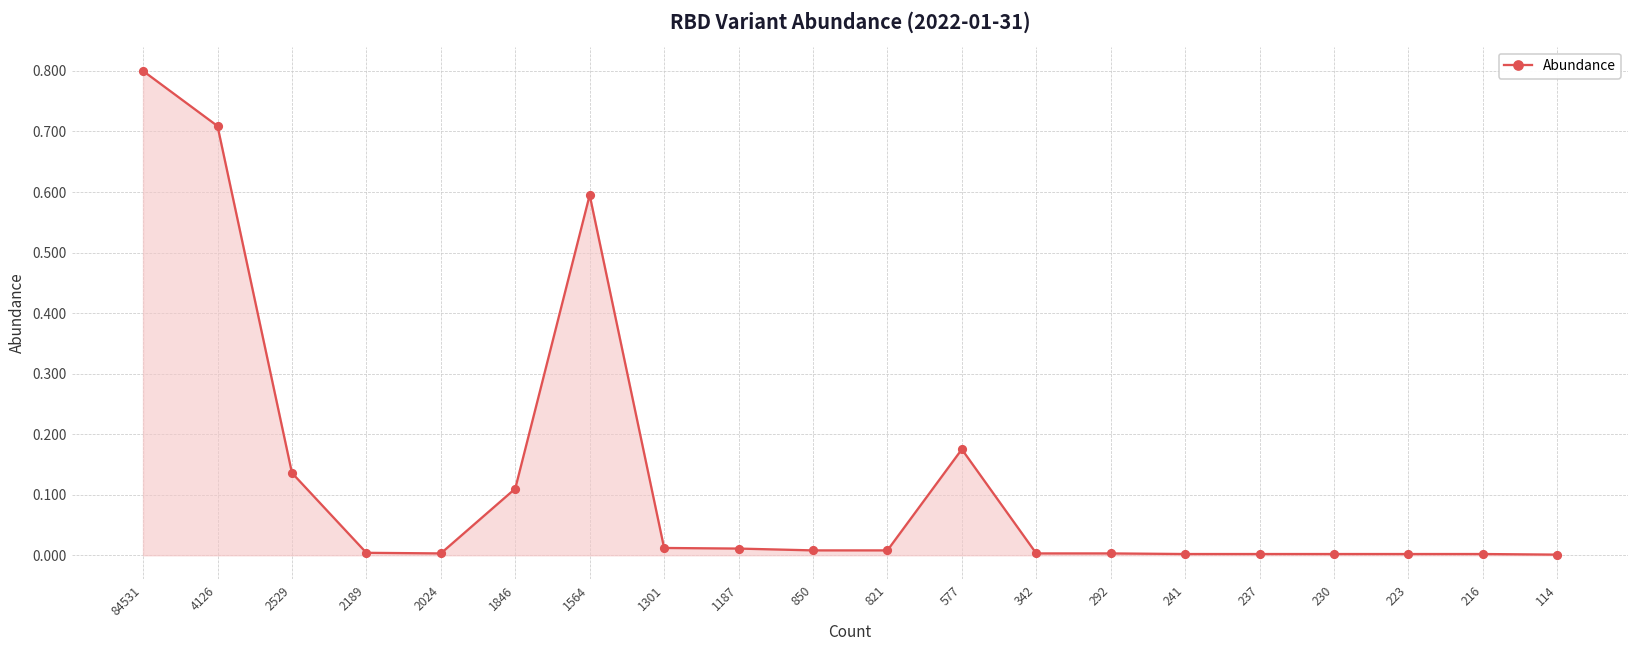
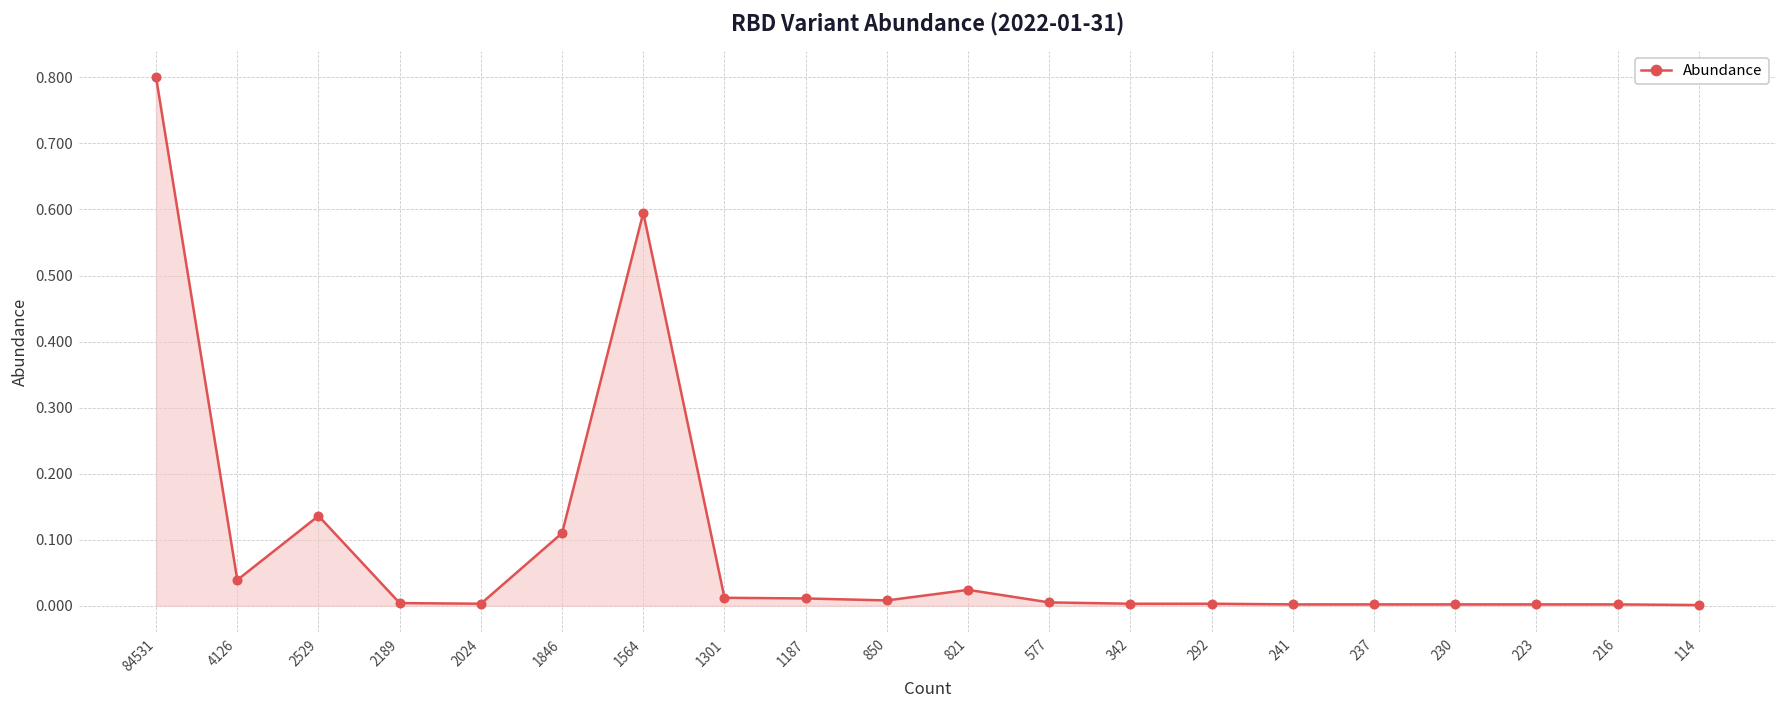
  {
    "84531": 0.80,
-   "4126": 0.71,
+   "4126": 0.04,
    "2529": 0.14,
    "2189": 0.00,
    "2024": 0.00,
    "1846": 0.11,
    "1564": 0.60,
    "1301": 0.01,
    "1187": 0.01,
    "850": 0.01,
-   "821": 0.01,
-   "577": 0.18,
+   "821": 0.02,
+   "577": 0.01,
    "342": 0.00,
    "292": 0.00,
    "241": 0.00,
    "237": 0.00,
    "230": 0.00,
    "223": 0.00,
    "216": 0.00,
    "114": 0.00
  }
